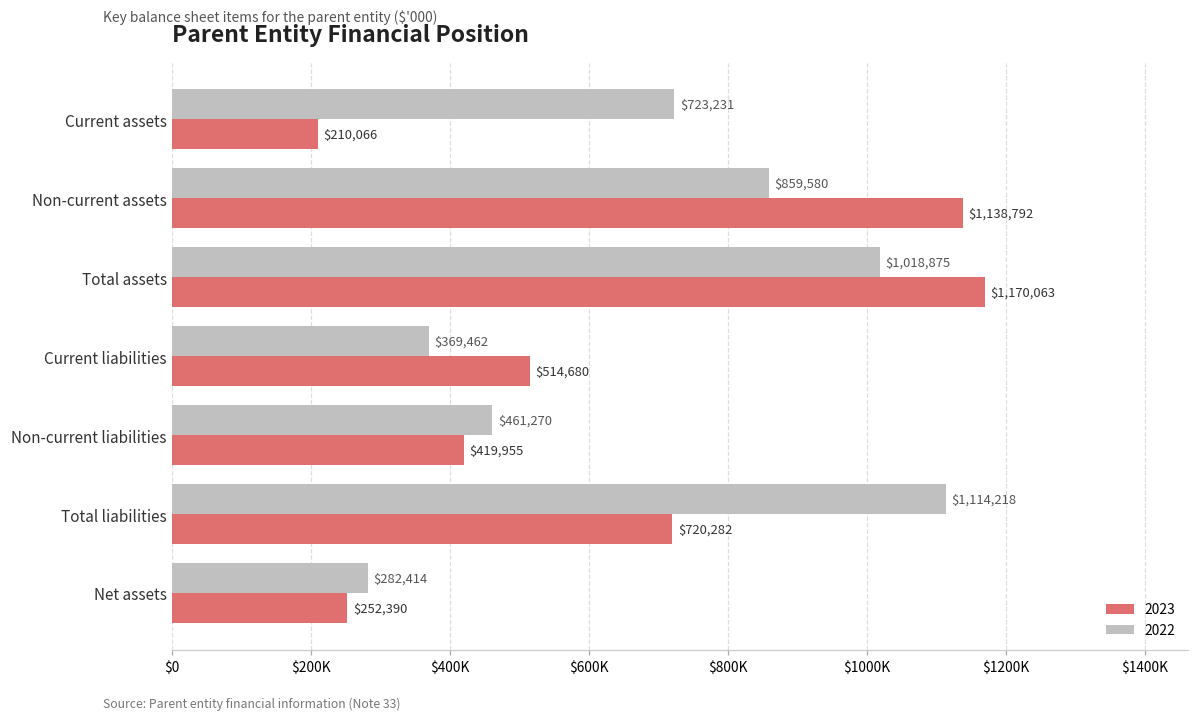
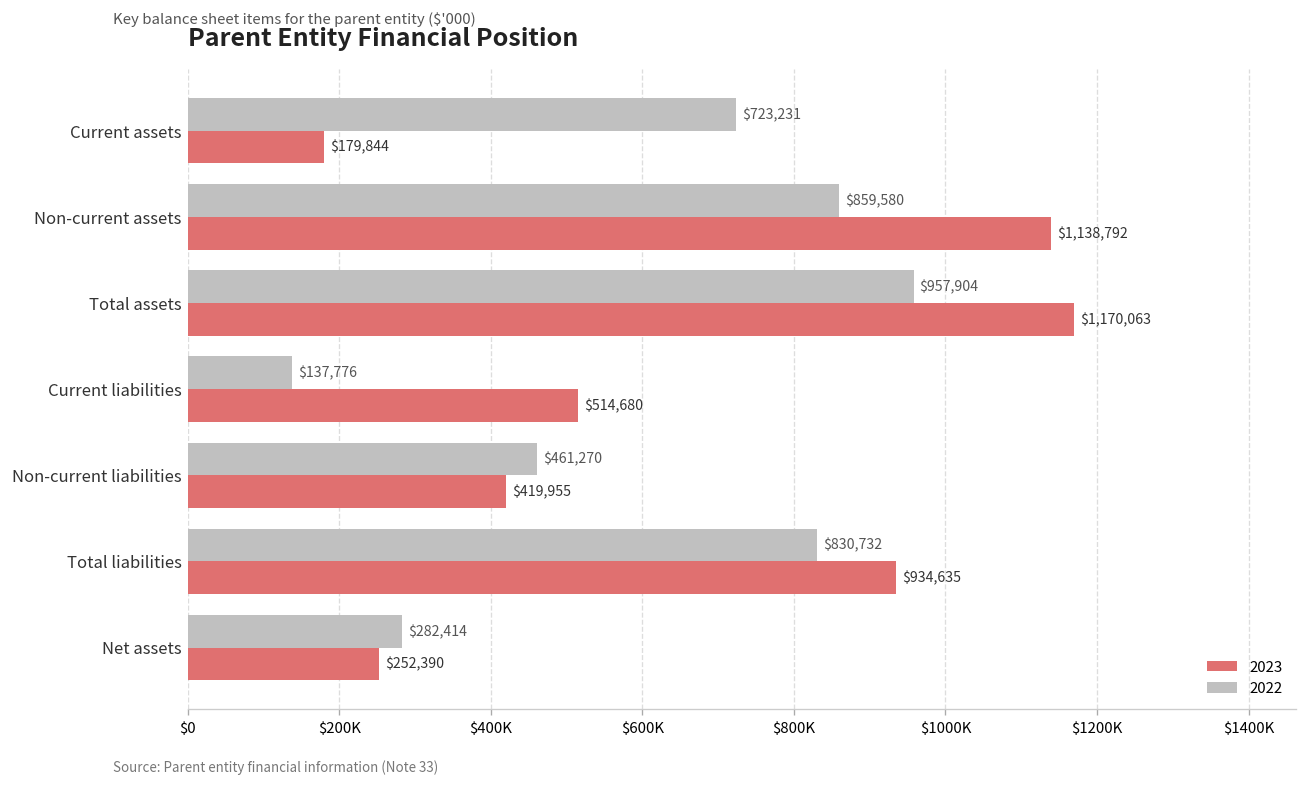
  {
    "2023": {
-     "Current assets": "$210,066",
+     "Current assets": "$179,844",
      "Non-current assets": "$1,138,792",
      "Total assets": "$1,170,063",
      "Current liabilities": "$514,680",
      "Non-current liabilities": "$419,955",
-     "Total liabilities": "$720,282",
+     "Total liabilities": "$934,635",
      "Net assets": "$252,390"
    },
    "2022": {
      "Current assets": "$723,231",
      "Non-current assets": "$859,580",
-     "Total assets": "$1,018,875",
-     "Current liabilities": "$369,462",
+     "Total assets": "$957,904",
+     "Current liabilities": "$137,776",
      "Non-current liabilities": "$461,270",
-     "Total liabilities": "$1,114,218",
+     "Total liabilities": "$830,732",
      "Net assets": "$282,414"
    }
  }
